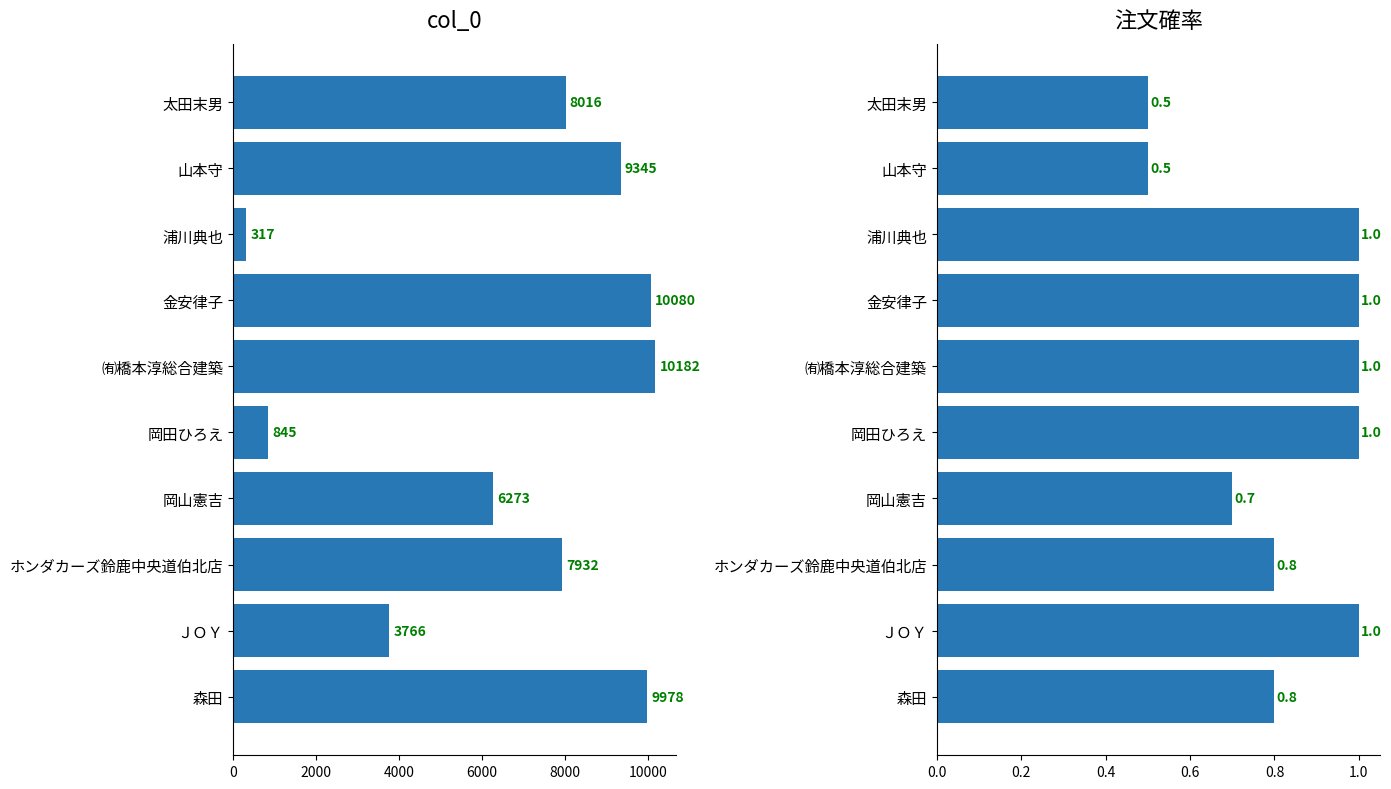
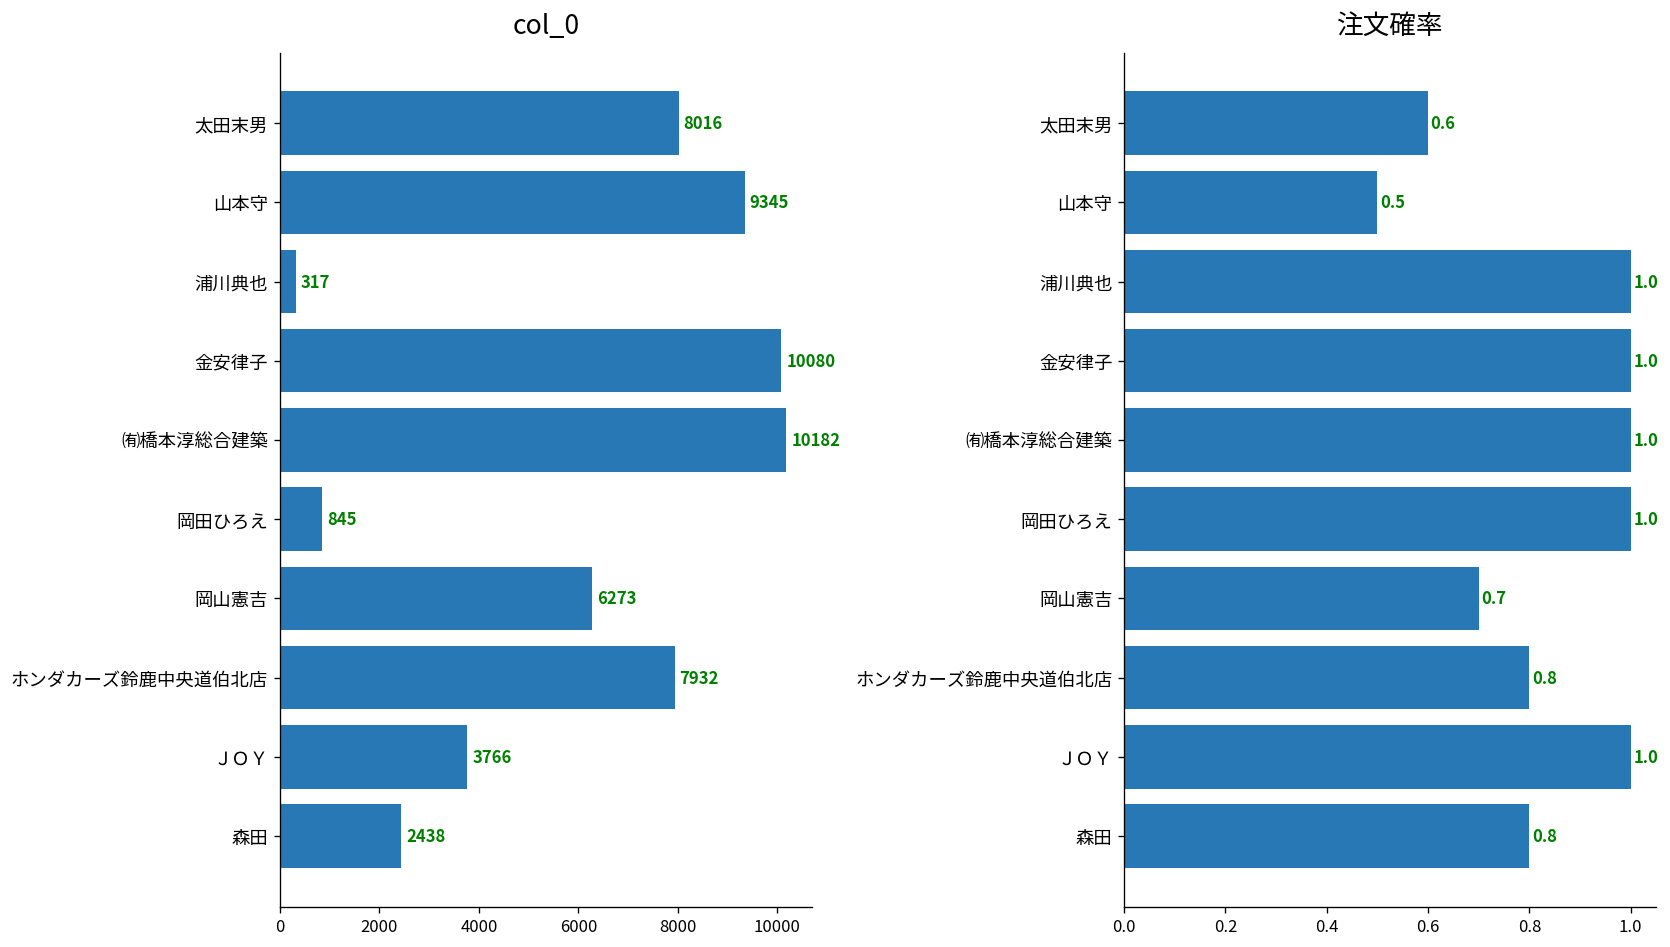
  {
    "col_0": {
      "太田末男": 8016,
      "山本守": 9345,
      "浦川典也": 317,
      "金安律子": 10080,
      "㈲橋本淳総合建築": 10182,
      "岡田ひろえ": 845,
      "岡山憲吉": 6273,
      "ホンダカーズ鈴鹿中央道伯北店": 7932,
      "ＪＯＹ": 3766,
-     "森田": 9978
+     "森田": 2438
    },
    "注文確率": {
-     "太田末男": 0.5,
+     "太田末男": 0.6,
      "山本守": 0.5,
      "浦川典也": 1.0,
      "金安律子": 1.0,
      "㈲橋本淳総合建築": 1.0,
      "岡田ひろえ": 1.0,
      "岡山憲吉": 0.7,
      "ホンダカーズ鈴鹿中央道伯北店": 0.8,
      "ＪＯＹ": 1.0,
      "森田": 0.8
    }
  }
